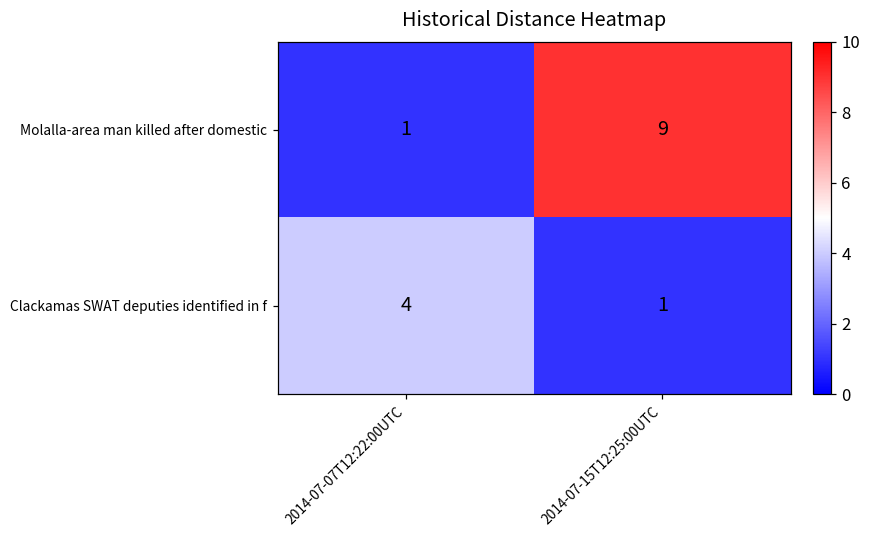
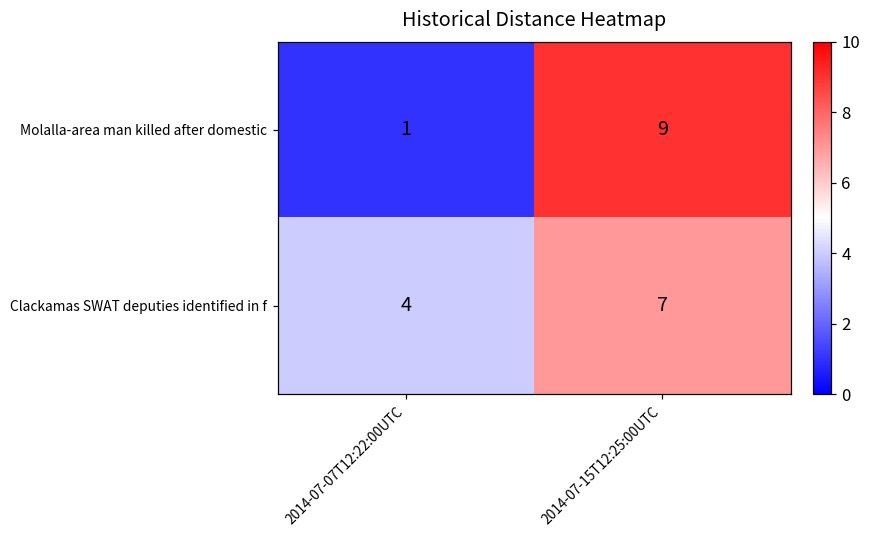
  {
    "Molalla-area man killed after domestic": {
      "2014-07-07T12:22:00UTC": 1,
      "2014-07-15T12:25:00UTC": 9
    },
    "Clackamas SWAT deputies identified in f": {
      "2014-07-07T12:22:00UTC": 4,
-     "2014-07-15T12:25:00UTC": 1
+     "2014-07-15T12:25:00UTC": 7
    }
  }
